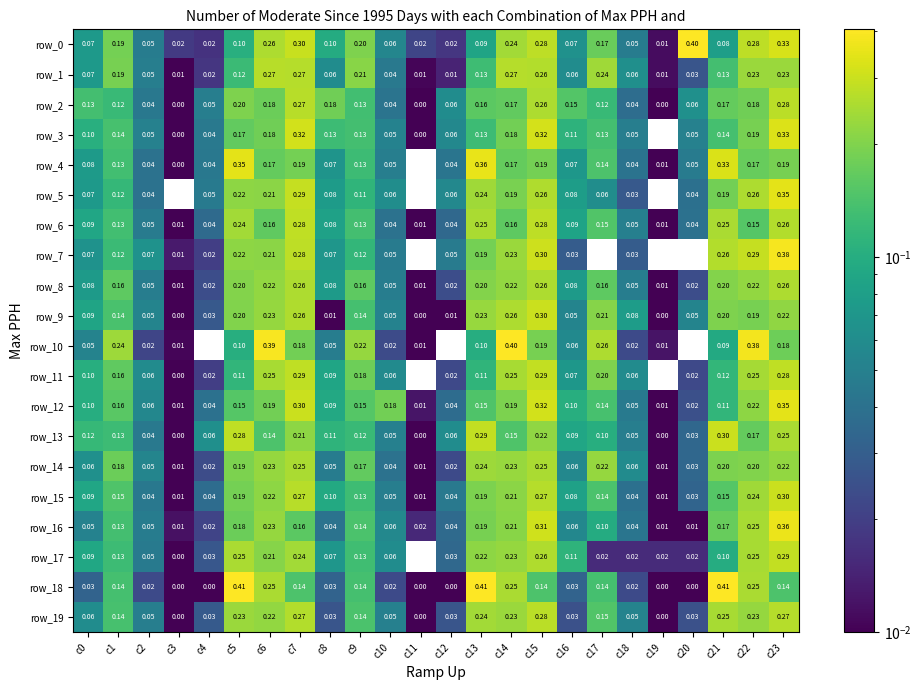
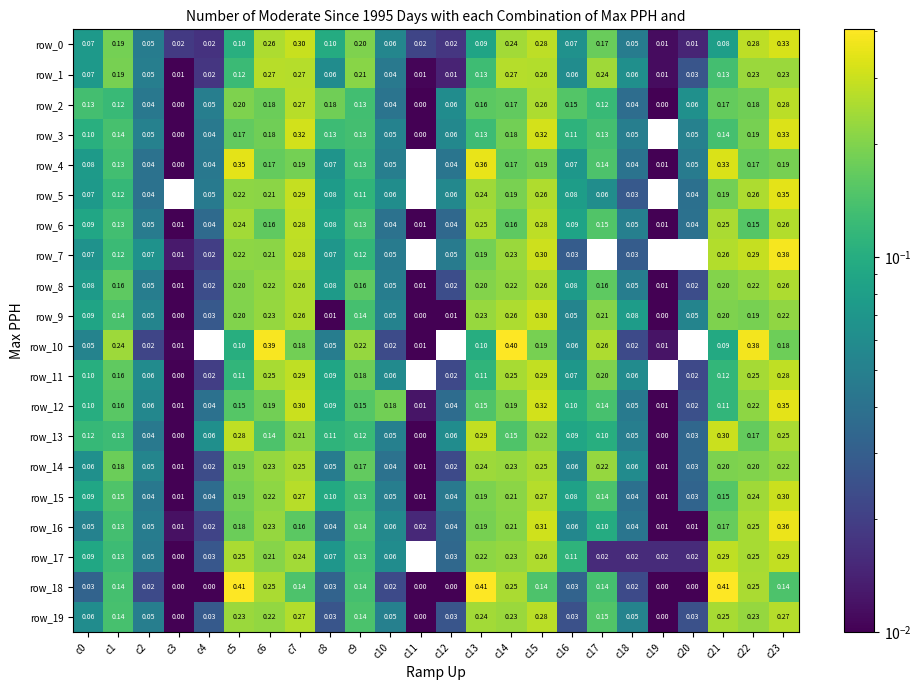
  {
    "row_0": {
      "c0": 0.07,
      "c1": 0.19,
      "c2": 0.05,
      "c3": 0.02,
      "c4": 0.02,
      "c5": 0.10,
      "c6": 0.26,
      "c7": 0.30,
      "c8": 0.10,
      "c9": 0.20,
      "c10": 0.06,
      "c11": 0.02,
      "c12": 0.02,
      "c13": 0.09,
      "c14": 0.24,
      "c15": 0.28,
      "c16": 0.07,
      "c17": 0.17,
      "c18": 0.05,
      "c19": 0.01,
-     "c20": 0.40,
+     "c20": 0.01,
      "c21": 0.08,
      "c22": 0.28,
      "c23": 0.33
    },
    "row_17": {
      "c0": 0.09,
      "c1": 0.13,
      "c2": 0.05,
      "c3": 0.00,
      "c4": 0.03,
      "c5": 0.25,
      "c6": 0.21,
      "c7": 0.24,
      "c8": 0.07,
      "c9": 0.13,
      "c10": 0.06,
      "c12": 0.03,
      "c13": 0.22,
      "c14": 0.23,
      "c15": 0.26,
      "c16": 0.11,
      "c17": 0.02,
      "c18": 0.02,
      "c19": 0.02,
      "c20": 0.02,
-     "c21": 0.10,
+     "c21": 0.29,
      "c22": 0.25,
      "c23": 0.29
    }
  }
